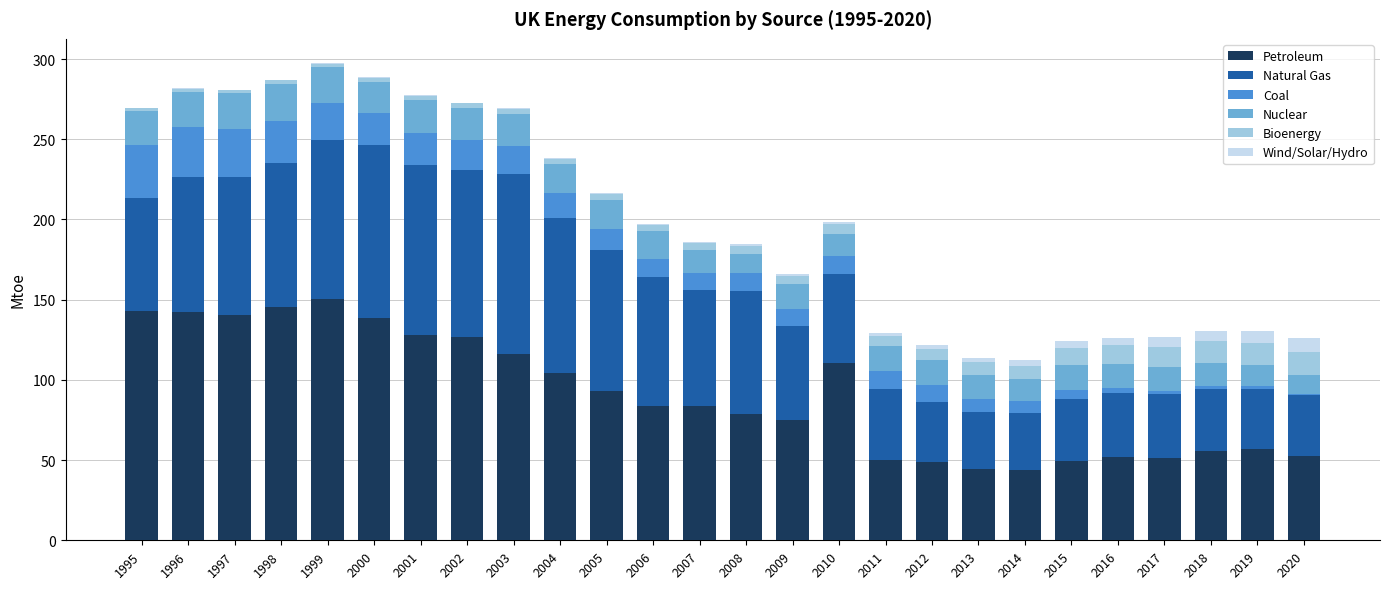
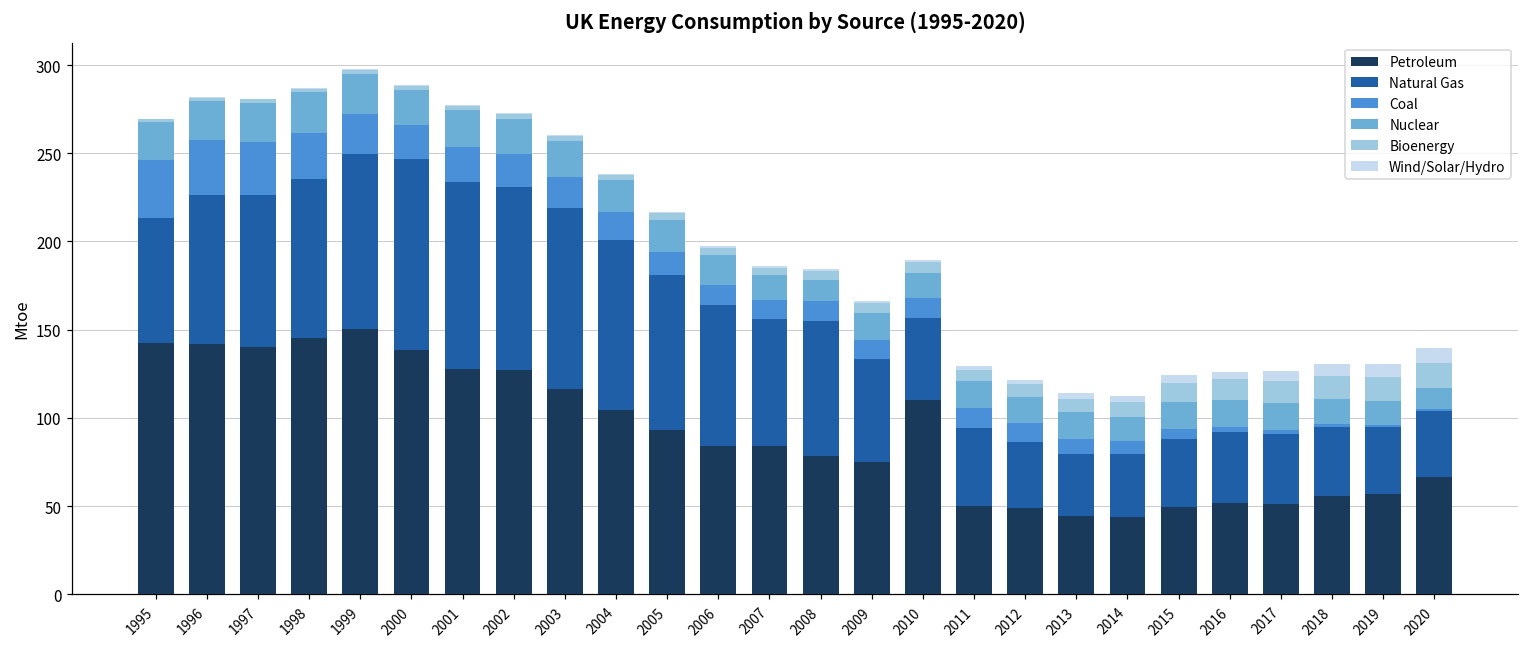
  {
    "Petroleum": {
      "1995": 143,
      "1996": 142,
      "1997": 140,
      "1998": 145,
      "1999": 150,
      "2000": 138,
      "2001": 128,
      "2002": 127,
      "2003": 116,
      "2004": 105,
      "2005": 93,
      "2006": 84,
      "2007": 84,
      "2008": 79,
      "2009": 75,
      "2010": 110,
      "2011": 50,
      "2012": 49,
      "2013": 45,
      "2014": 44,
      "2015": 50,
      "2016": 52,
      "2017": 51,
      "2018": 56,
      "2019": 57,
-     "2020": 53
+     "2020": 67
    },
    "Natural Gas": {
      "1995": 71,
      "1996": 84,
      "1997": 86,
      "1998": 90,
      "1999": 99,
      "2000": 108,
      "2001": 106,
      "2002": 104,
-     "2003": 112,
+     "2003": 103,
      "2004": 96,
      "2005": 88,
      "2006": 80,
      "2007": 72,
      "2008": 76,
      "2009": 59,
-     "2010": 55,
+     "2010": 46,
      "2011": 44,
      "2012": 38,
      "2013": 35,
      "2014": 36,
      "2015": 39,
      "2016": 40,
      "2017": 40,
      "2018": 39,
      "2019": 38,
      "2020": 38
    }
  }
